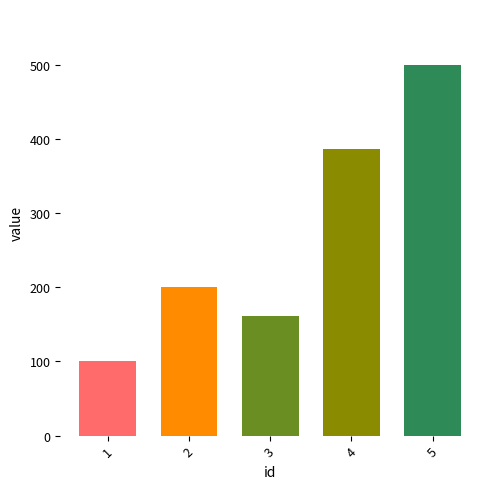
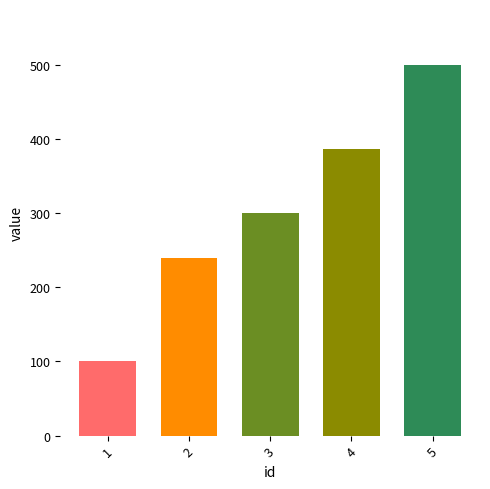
  {
    "1": 100,
-   "2": 200,
-   "3": 160,
+   "2": 240,
+   "3": 300,
    "4": 390,
    "5": 500
  }
